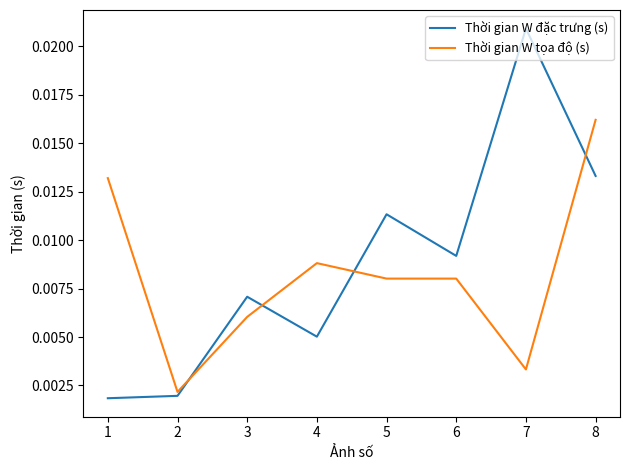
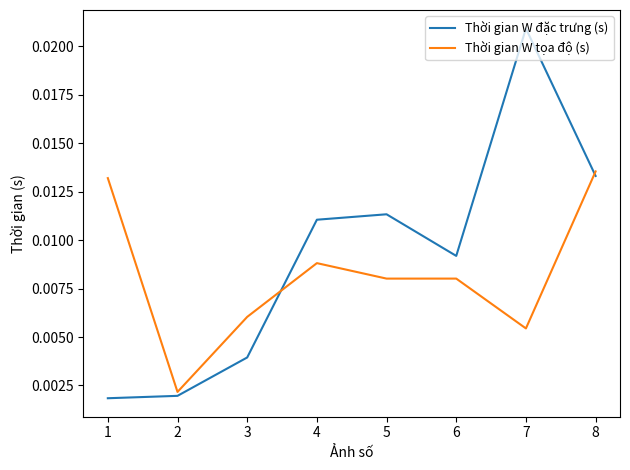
  {
    "Thời gian W đặc trưng (s)": {
      "1": 0.0018,
      "2": 0.0020,
-     "3": 0.0071,
-     "4": 0.0050,
+     "3": 0.0039,
+     "4": 0.0110,
      "5": 0.0113,
      "6": 0.0092,
      "8": 0.0133
    },
    "Thời gian W tọa độ (s)": {
      "1": 0.0132,
      "2": 0.0022,
      "3": 0.0060,
      "4": 0.0088,
      "5": 0.0080,
      "6": 0.0080,
-     "7": 0.0033,
-     "8": 0.0162
+     "7": 0.0054,
+     "8": 0.0135
    }
  }
